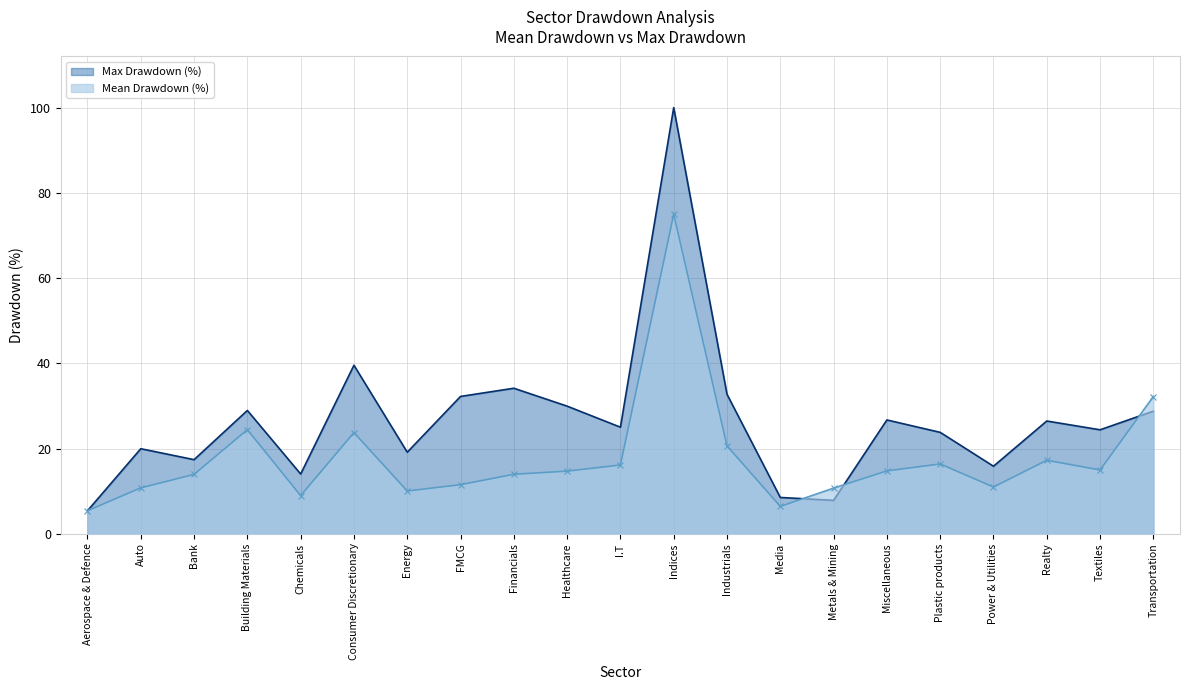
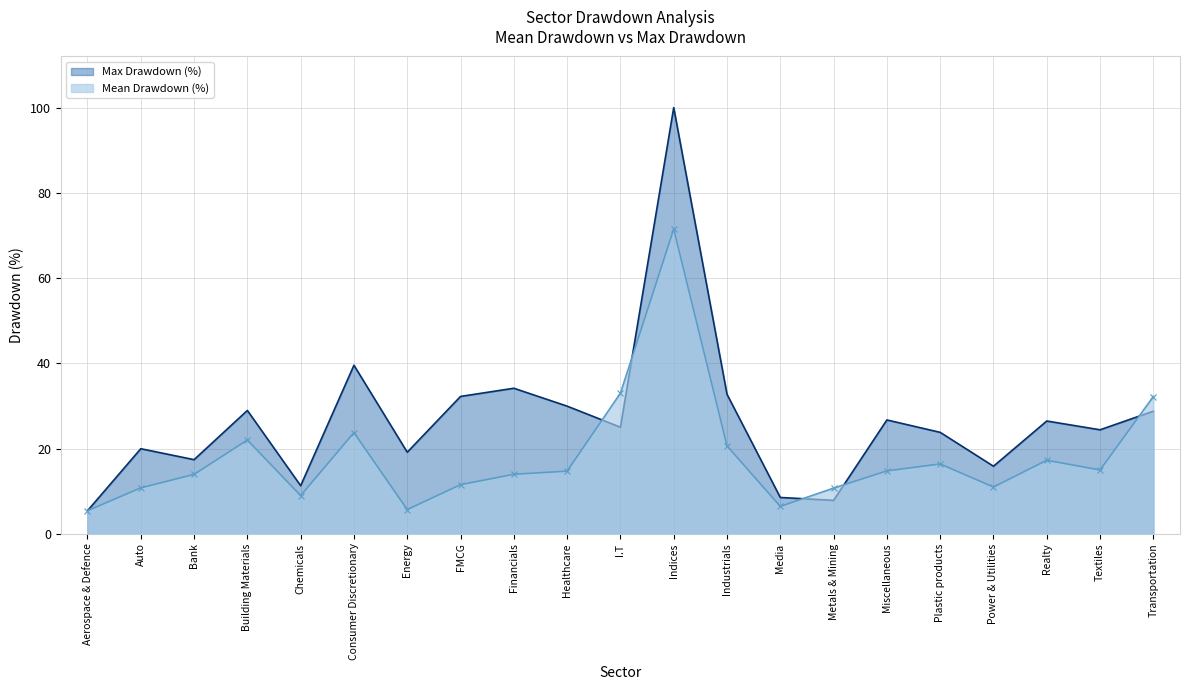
  {
    "Max Drawdown (%)": {
      "Auto": 20,
      "Bank": 17,
      "Building Materials": 29,
-     "Chemicals": 14,
+     "Chemicals": 11,
      "Consumer Discretionary": 40,
      "Energy": 19,
      "FMCG": 32,
      "Financials": 34,
      "Healthcare": 30,
      "I.T": 25,
      "Indices": 100,
      "Industrials": 33,
      "Media": 9,
      "Metals & Mining": 8,
      "Miscellaneous": 27,
      "Plastic products": 24,
      "Power & Utilities": 16,
      "Realty": 26,
      "Textiles": 24,
      "Transportation": 29
    },
    "Mean Drawdown (%)": {
      "Auto": 11,
      "Bank": 14,
-     "Building Materials": 24,
+     "Building Materials": 22,
      "Chemicals": 9,
      "Consumer Discretionary": 24,
-     "Energy": 10,
+     "Energy": 6,
      "FMCG": 12,
      "Financials": 14,
      "Healthcare": 15,
-     "I.T": 16,
-     "Indices": 75,
+     "I.T": 33,
+     "Indices": 72,
      "Industrials": 21,
      "Media": 6,
      "Metals & Mining": 11,
      "Miscellaneous": 15,
      "Plastic products": 16,
      "Power & Utilities": 11,
      "Realty": 17,
      "Textiles": 15,
      "Transportation": 32
    }
  }
